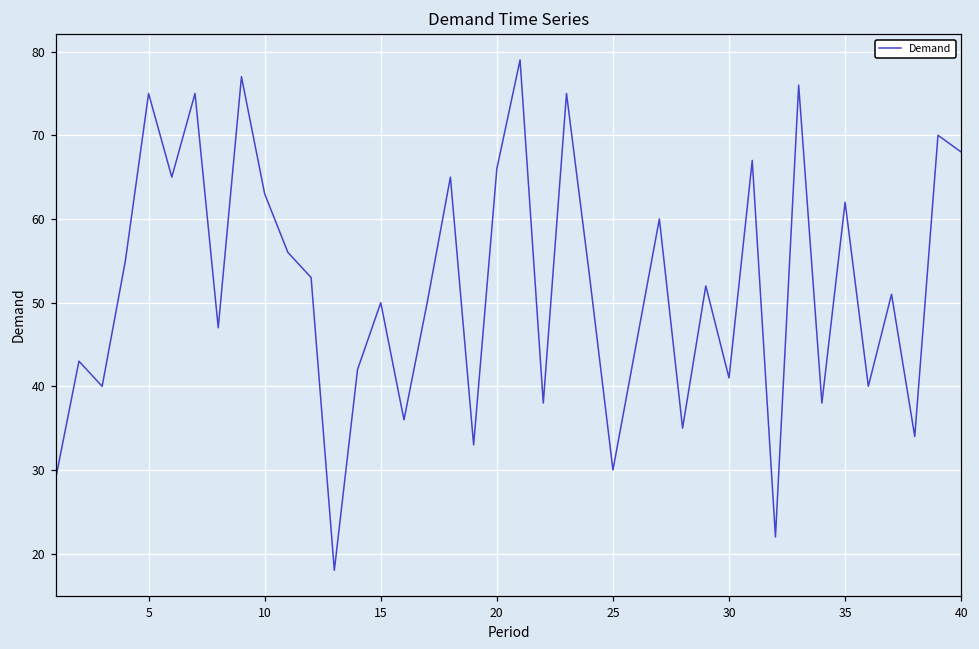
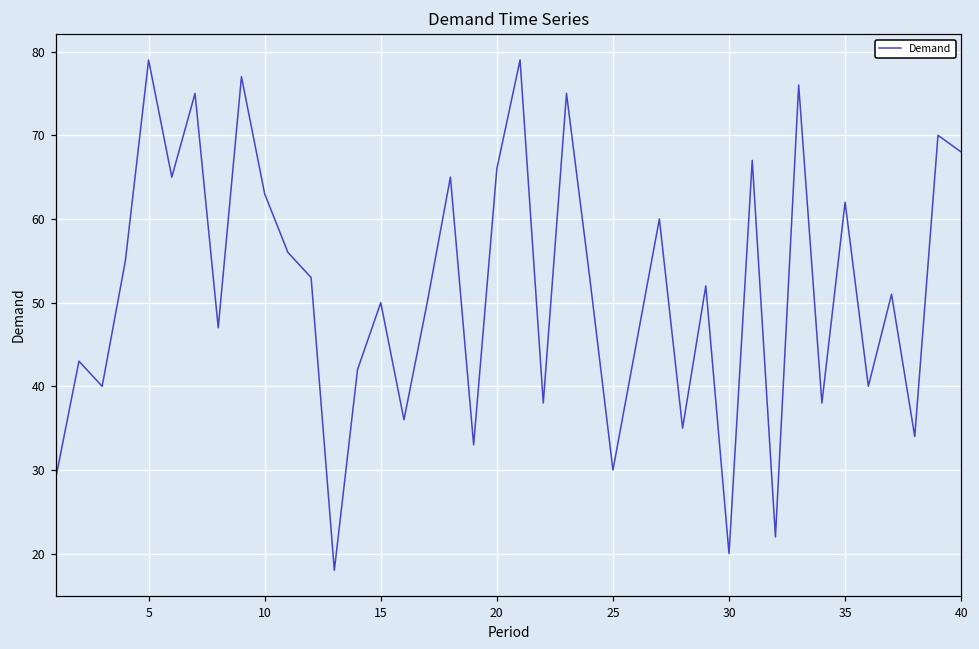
  {
-   "5": 75,
+   "5": 79,
    "10": 63,
    "15": 50,
    "20": 66,
    "25": 30,
-   "30": 41,
+   "30": 20,
    "35": 62,
    "40": 68
  }
